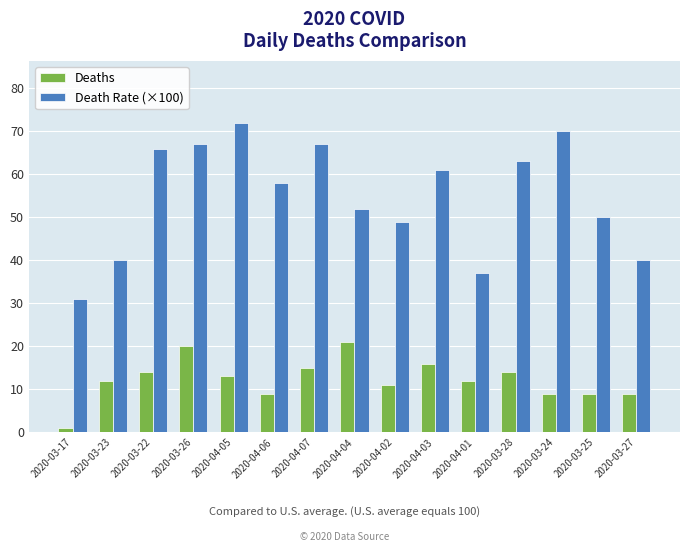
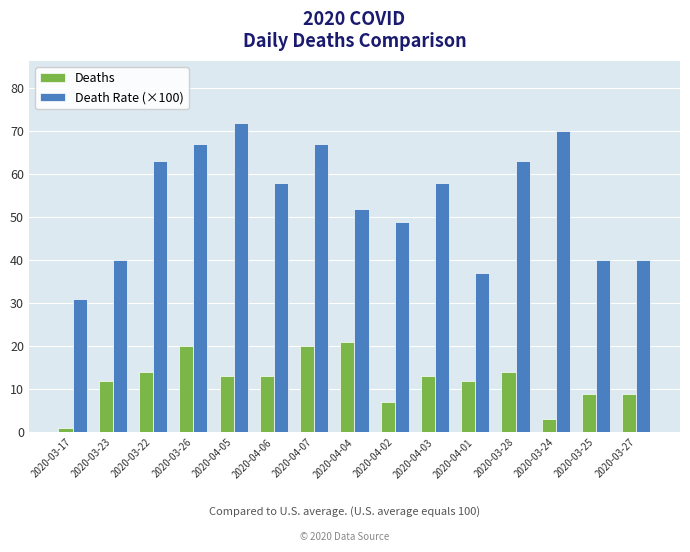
  {
    "Deaths": {
      "2020-03-17": 1,
      "2020-03-23": 12,
      "2020-03-22": 14,
      "2020-03-26": 20,
      "2020-04-05": 13,
-     "2020-04-06": 9,
-     "2020-04-07": 15,
+     "2020-04-06": 13,
+     "2020-04-07": 20,
      "2020-04-04": 21,
-     "2020-04-02": 11,
-     "2020-04-03": 16,
+     "2020-04-02": 7,
+     "2020-04-03": 13,
      "2020-04-01": 12,
      "2020-03-28": 14,
-     "2020-03-24": 9,
+     "2020-03-24": 3,
      "2020-03-25": 9,
      "2020-03-27": 9
    },
    "Death Rate (×100)": {
      "2020-03-17": 31,
      "2020-03-23": 40,
-     "2020-03-22": 66,
+     "2020-03-22": 63,
      "2020-03-26": 67,
      "2020-04-05": 72,
      "2020-04-06": 58,
      "2020-04-07": 67,
      "2020-04-04": 52,
      "2020-04-02": 49,
-     "2020-04-03": 61,
+     "2020-04-03": 58,
      "2020-04-01": 37,
      "2020-03-28": 63,
      "2020-03-24": 70,
-     "2020-03-25": 50,
+     "2020-03-25": 40,
      "2020-03-27": 40
    }
  }
